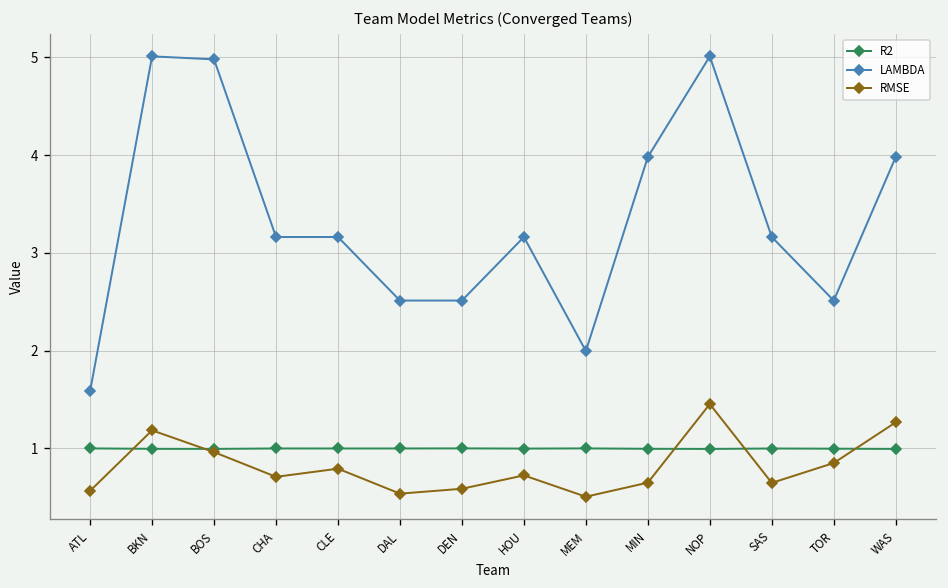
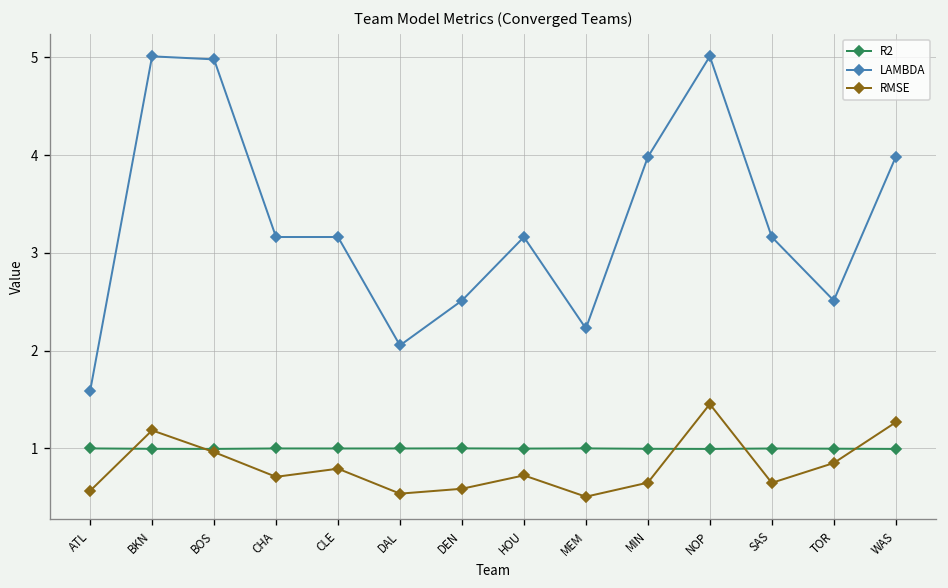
  {
    "R2": {
      "ATL": 1.0,
      "BKN": 1.0,
      "BOS": 1.0,
      "CHA": 1.0,
      "CLE": 1.0,
      "DAL": 1.0,
      "DEN": 1.0,
      "HOU": 1.0,
      "MEM": 1.0,
      "MIN": 1.0,
      "NOP": 1.0,
      "SAS": 1.0,
      "TOR": 1.0,
      "WAS": 1.0
    },
    "LAMBDA": {
      "ATL": 1.6,
      "BKN": 5.0,
      "BOS": 5.0,
      "CHA": 3.2,
      "CLE": 3.2,
-     "DAL": 2.5,
+     "DAL": 2.1,
      "DEN": 2.5,
      "HOU": 3.2,
-     "MEM": 2.0,
+     "MEM": 2.2,
      "MIN": 4.0,
      "NOP": 5.0,
      "SAS": 3.2,
      "TOR": 2.5,
      "WAS": 4.0
    },
    "RMSE": {
      "ATL": 0.6,
      "BKN": 1.2,
      "BOS": 1.0,
      "CHA": 0.7,
      "CLE": 0.8,
      "DAL": 0.5,
      "DEN": 0.6,
      "HOU": 0.7,
      "MEM": 0.5,
      "MIN": 0.6,
      "NOP": 1.5,
      "SAS": 0.6,
      "TOR": 0.8,
      "WAS": 1.3
    }
  }
